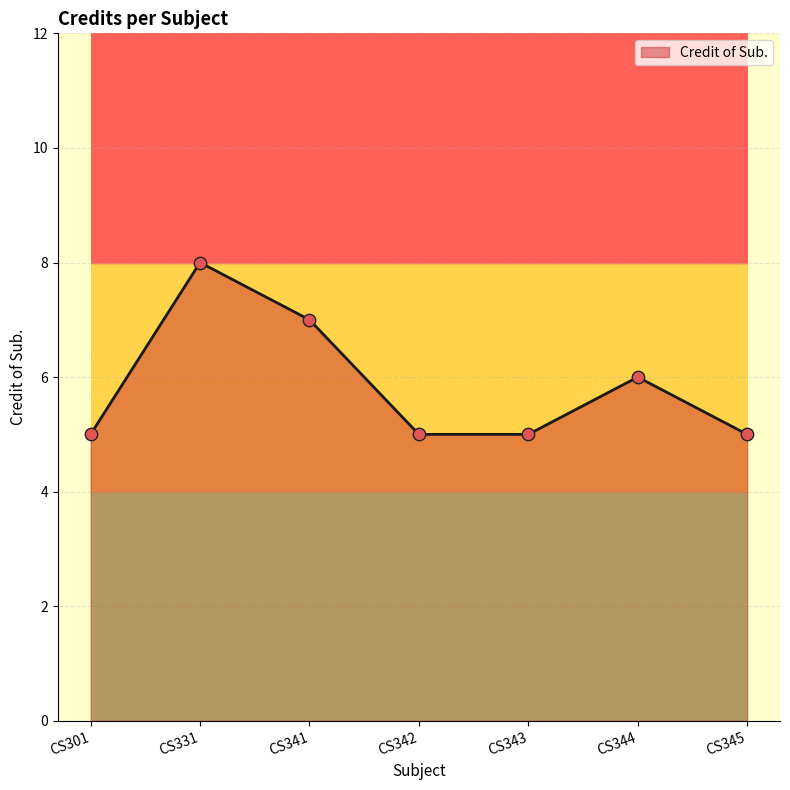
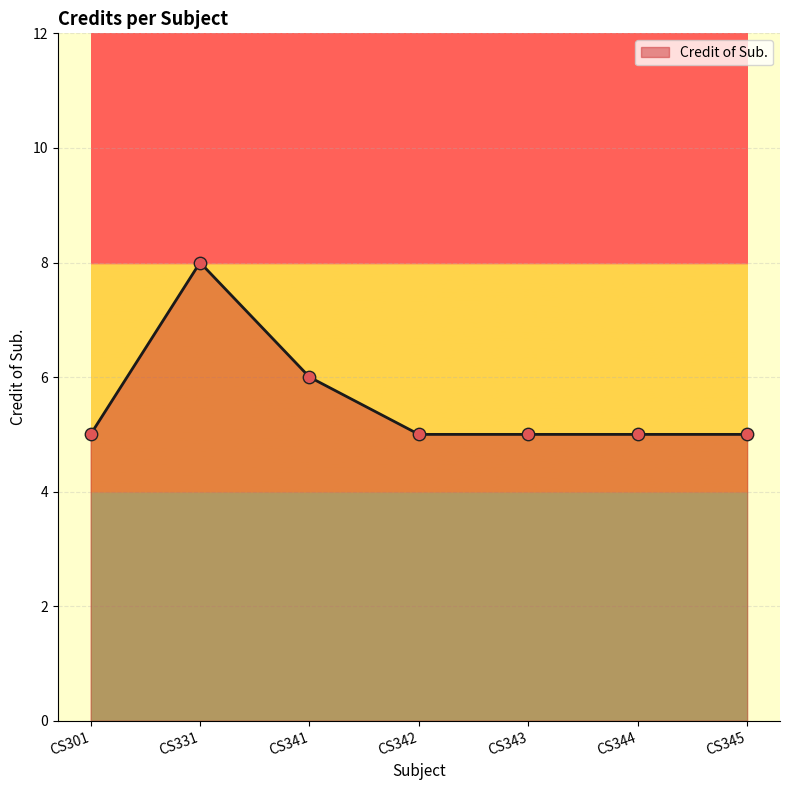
  {
    "CS301": 5,
    "CS331": 8,
-   "CS341": 7,
+   "CS341": 6,
    "CS342": 5,
    "CS343": 5,
-   "CS344": 6,
+   "CS344": 5,
    "CS345": 5
  }
